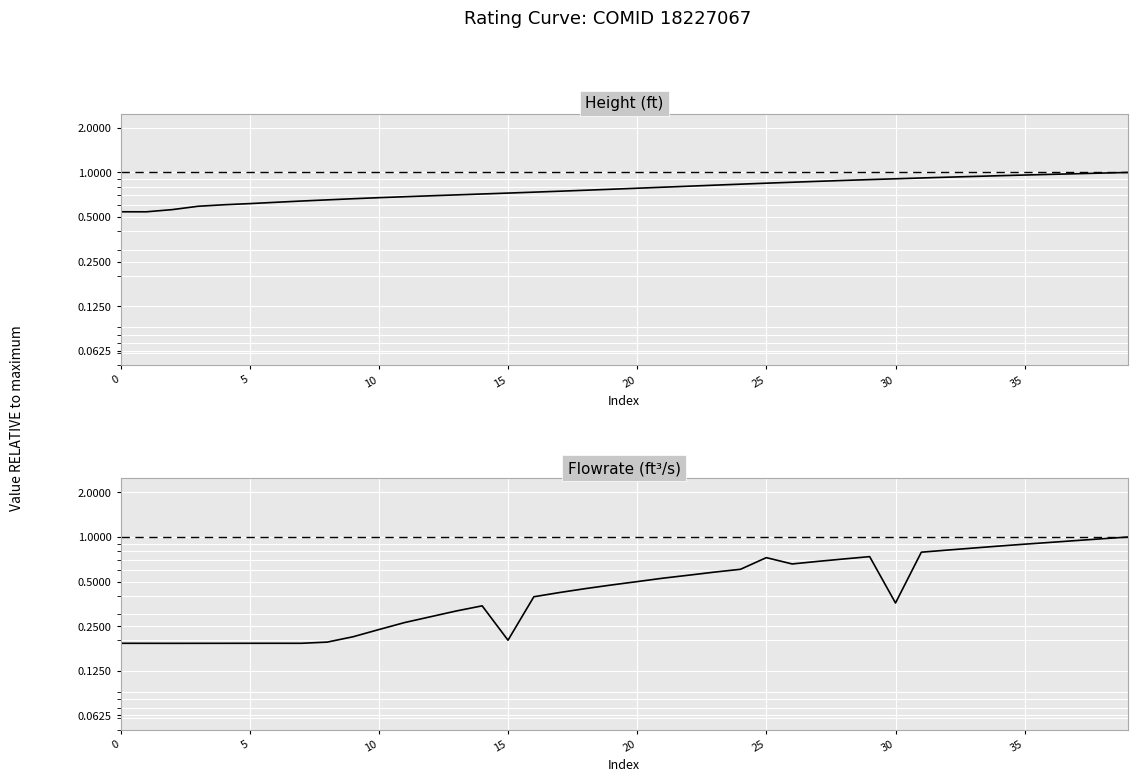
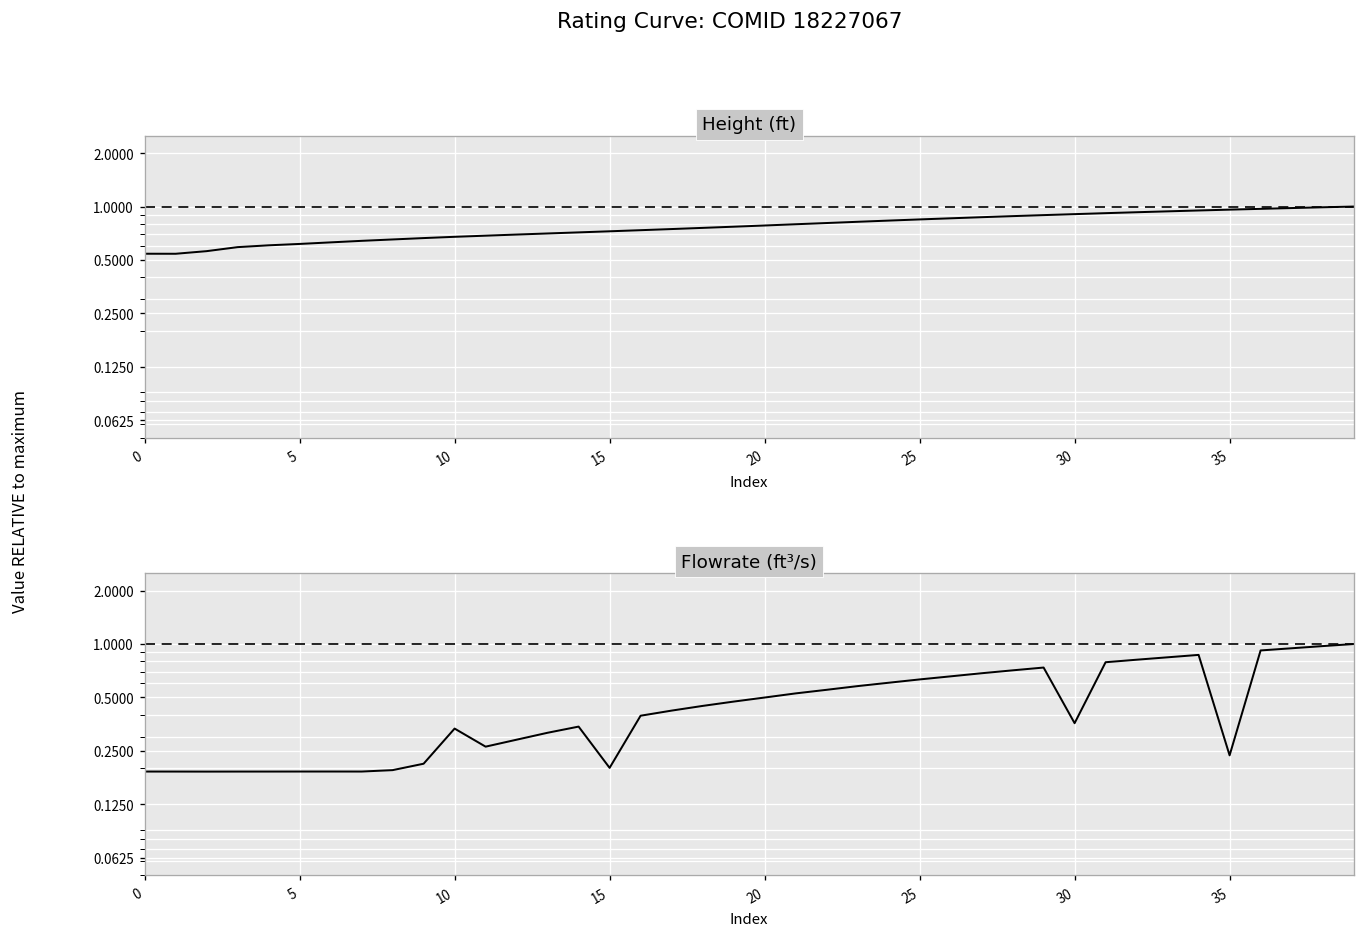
  {
    "Height (ft)": {
      "0": 0.54,
      "5": 0.62,
      "10": 0.7,
      "15": 0.7,
      "20": 0.8,
      "25": 0.8,
      "30": 0.9,
      "35": 1.0
    },
    "Flowrate (ft³/s)": {
      "0": 0.19,
      "5": 0.19,
-     "10": 0.24,
+     "10": 0.33,
      "15": 0.20,
      "20": 0.50,
-     "25": 0.7,
+     "25": 0.63,
      "30": 0.36,
-     "35": 0.9
+     "35": 0.24
    }
  }
